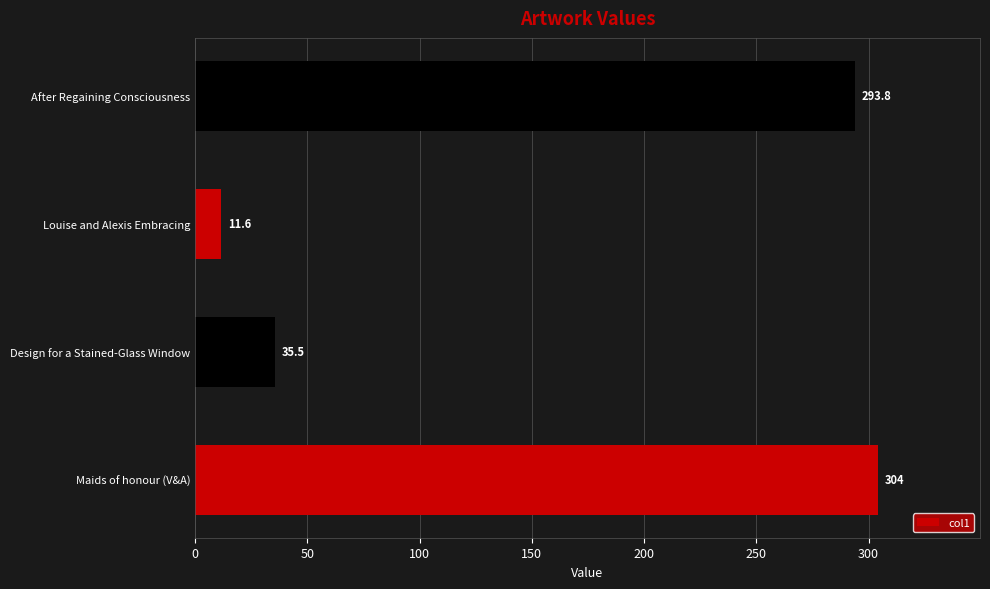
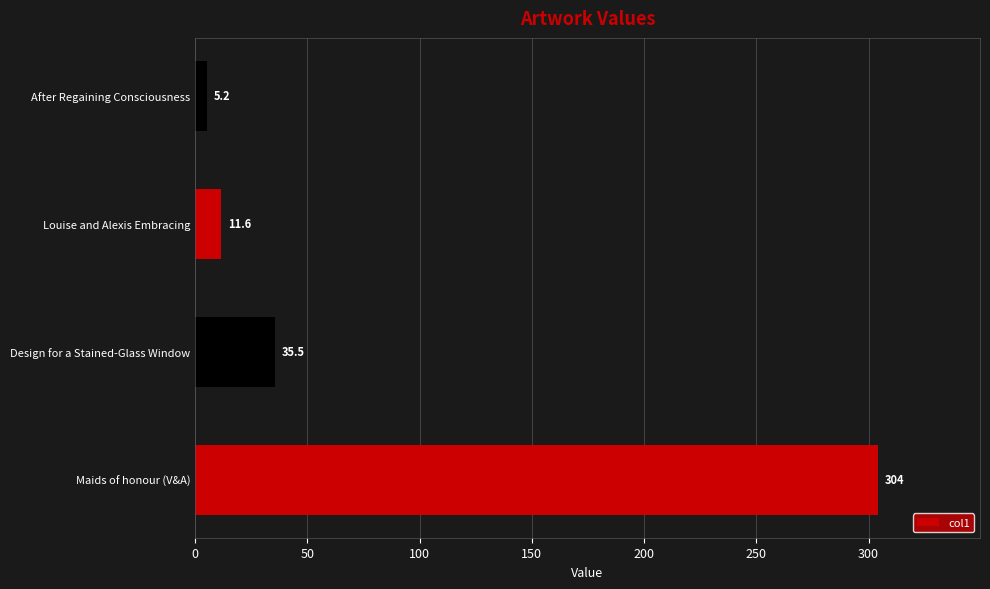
  {
-   "After Regaining Consciousness": 293.8,
+   "After Regaining Consciousness": 5.2,
    "Louise and Alexis Embracing": 11.6,
    "Design for a Stained-Glass Window": 35.5,
    "Maids of honour (V&A)": 304
  }
